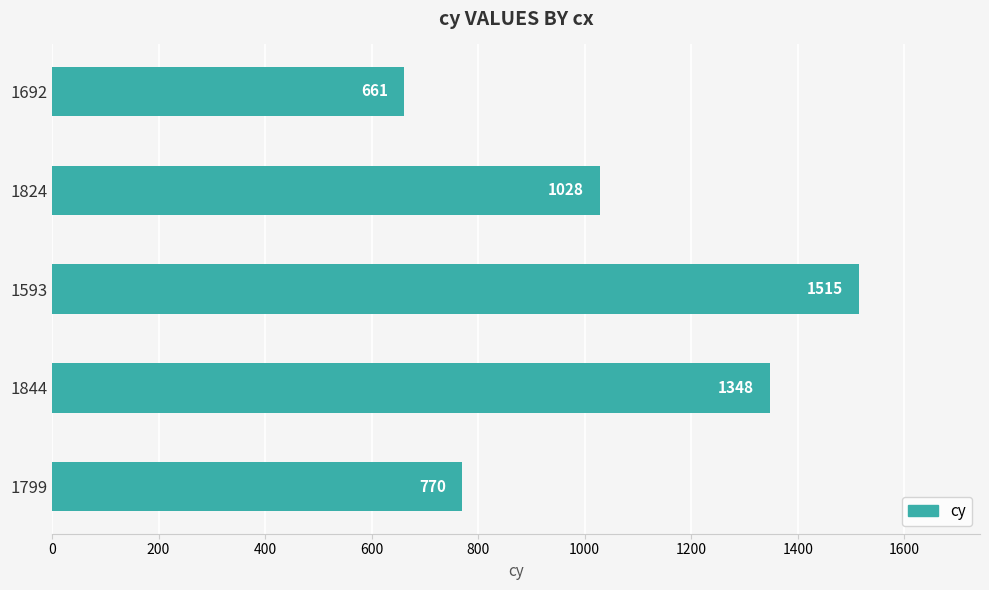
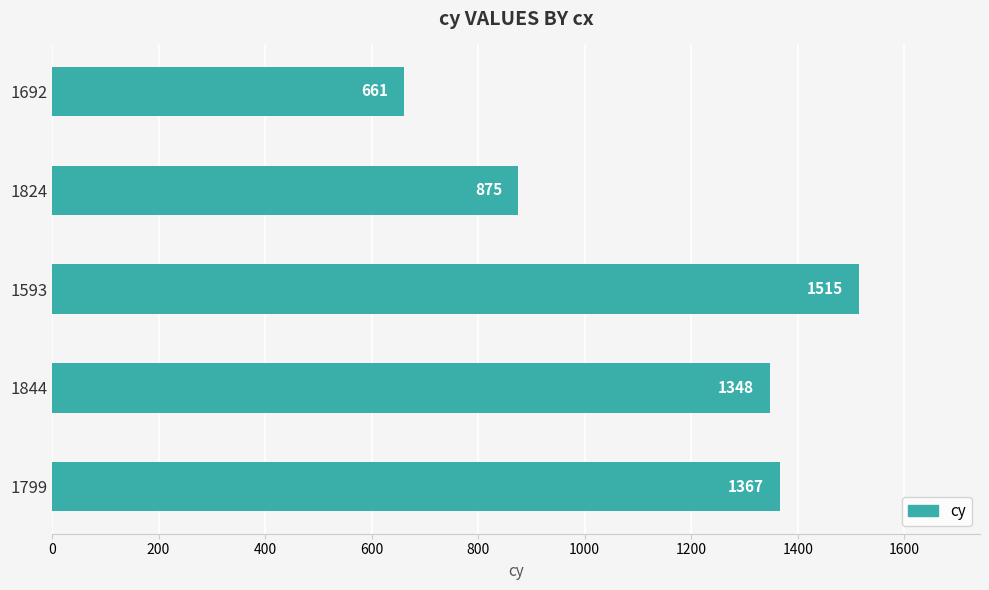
  {
    "1692": 661,
-   "1824": 1028,
+   "1824": 875,
    "1593": 1515,
    "1844": 1348,
-   "1799": 770
+   "1799": 1367
  }
